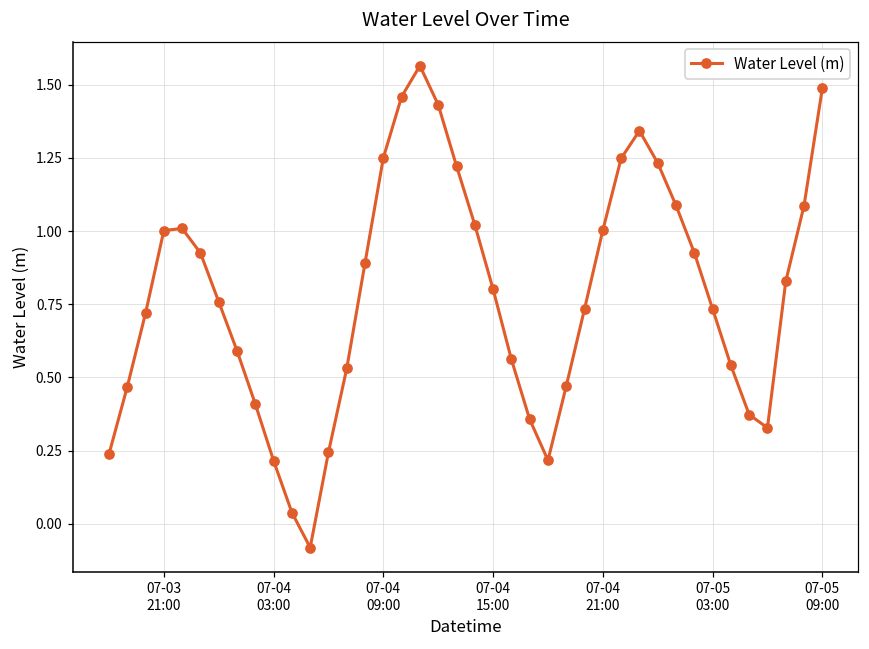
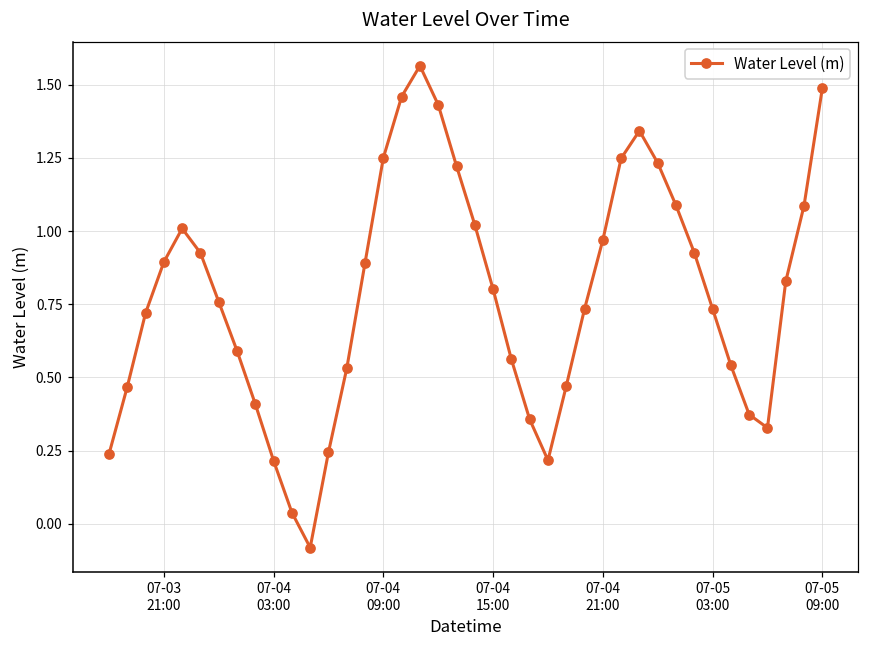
  {
-   "07-03 21:00": 1.00,
+   "07-03 21:00": 0.89,
    "07-04 03:00": 0.22,
    "07-04 09:00": 1.25,
    "07-04 15:00": 0.80,
-   "07-04 21:00": 1.00,
+   "07-04 21:00": 0.97,
    "07-05 03:00": 0.73,
    "07-05 09:00": 1.49
  }
